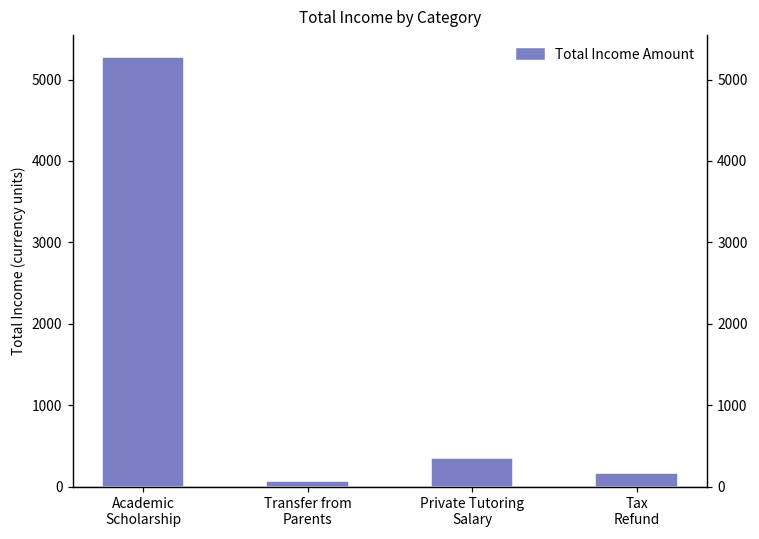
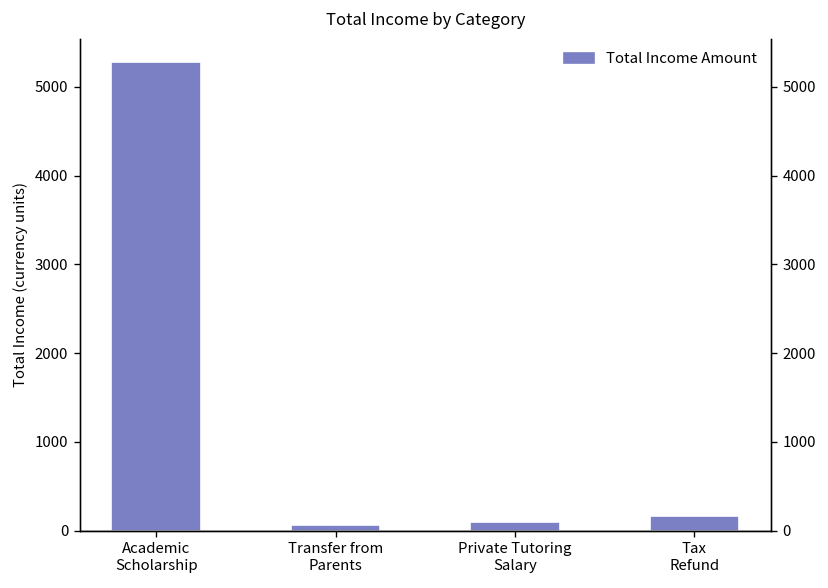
  {
    "Academic Scholarship": 5300,
    "Transfer from Parents": 100,
-   "Private Tutoring Salary": 300,
+   "Private Tutoring Salary": 100,
    "Tax Refund": 200
  }
